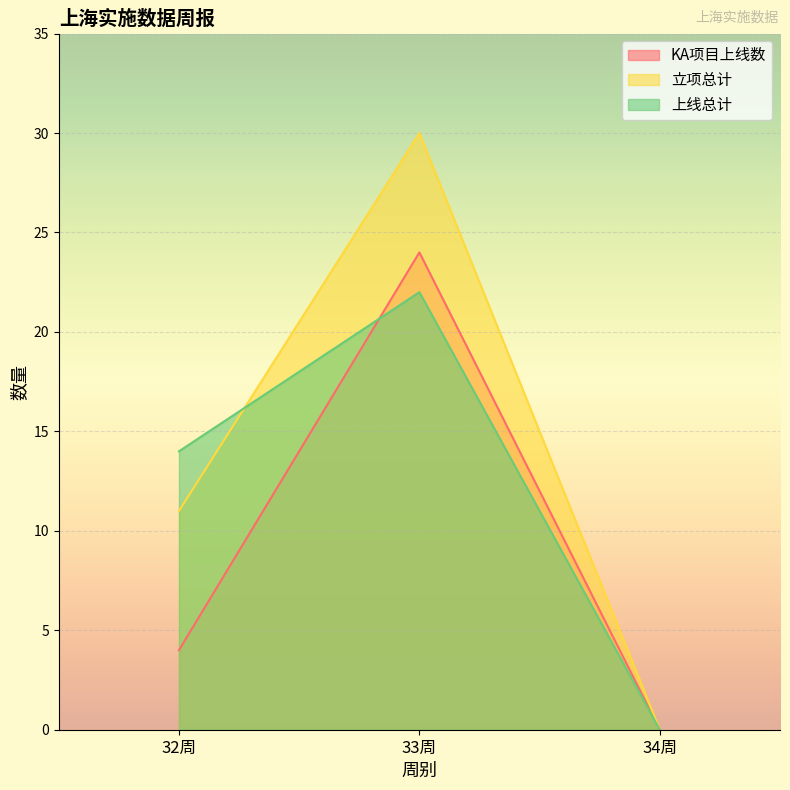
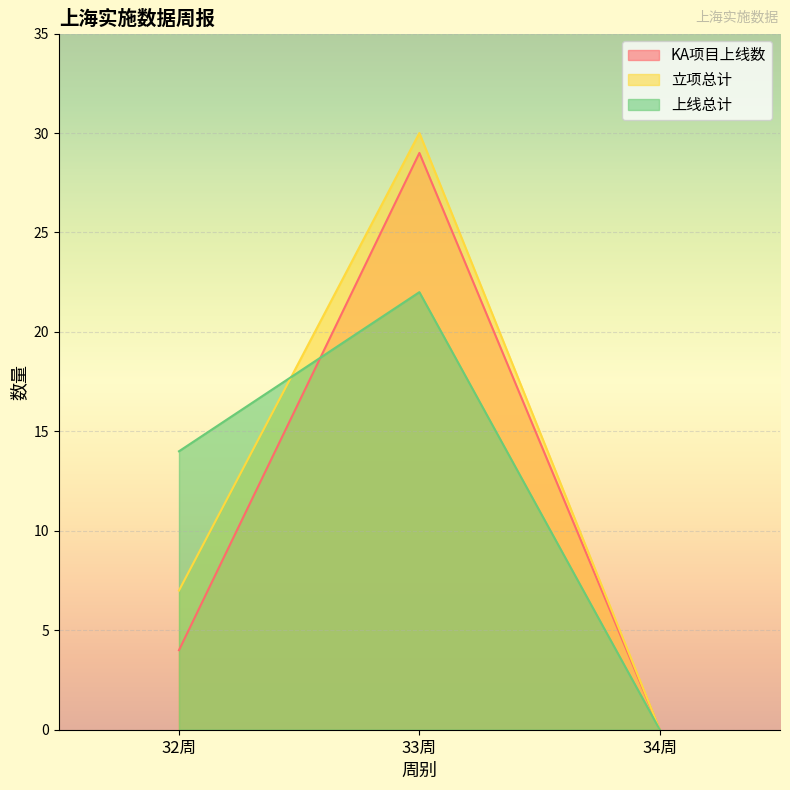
  {
    "KA项目上线数": {
      "32周": 4,
-     "33周": 24
+     "33周": 29
    },
    "立项总计": {
-     "32周": 11,
+     "32周": 7,
      "33周": 30
    },
    "上线总计": {
      "32周": 14,
      "33周": 22
    }
  }
